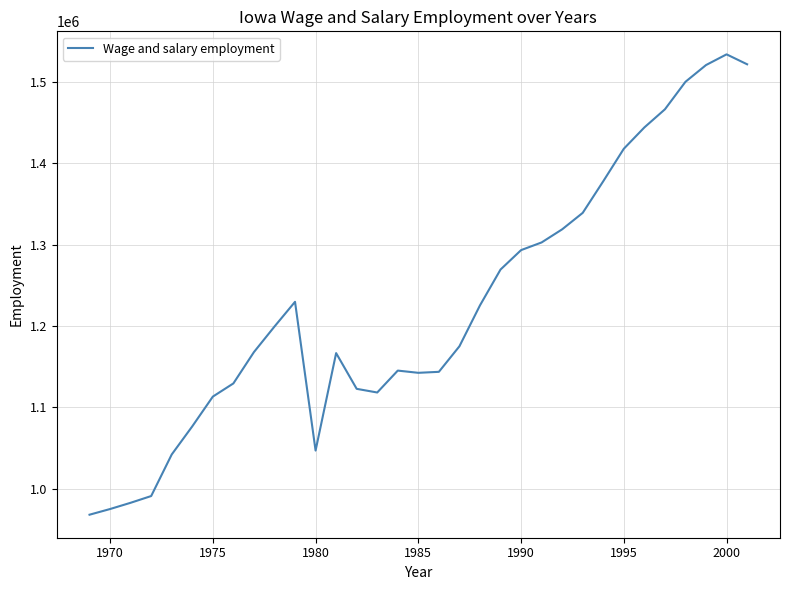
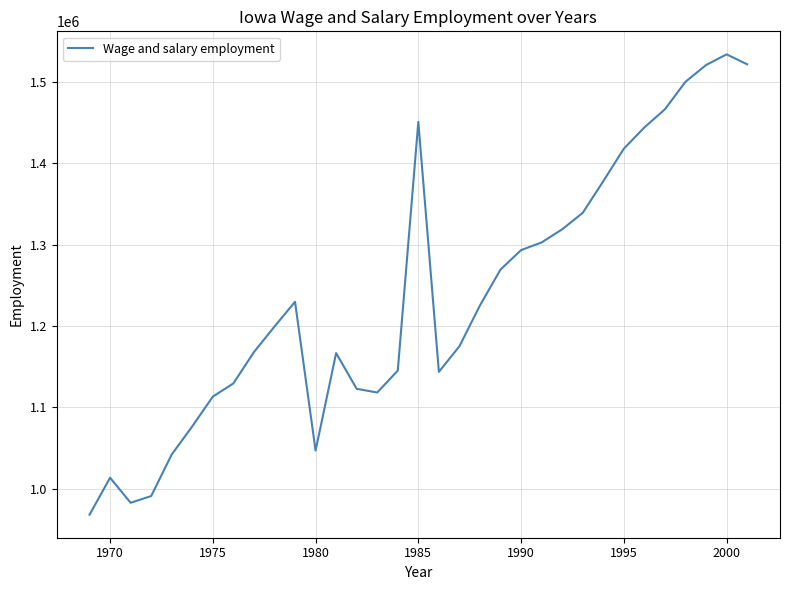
  {
-   "1970": 970000,
+   "1970": 1010000,
    "1975": 1110000,
    "1980": 1050000,
-   "1985": 1140000,
+   "1985": 1450000,
    "1990": 1290000,
    "1995": 1420000,
    "2000": 1530000
  }
